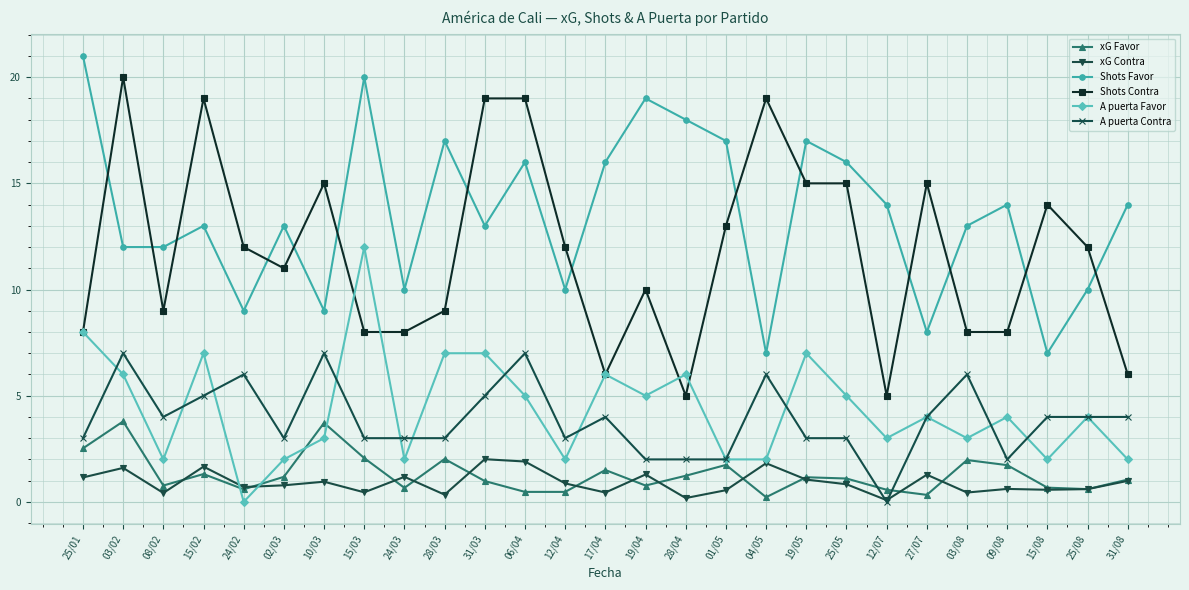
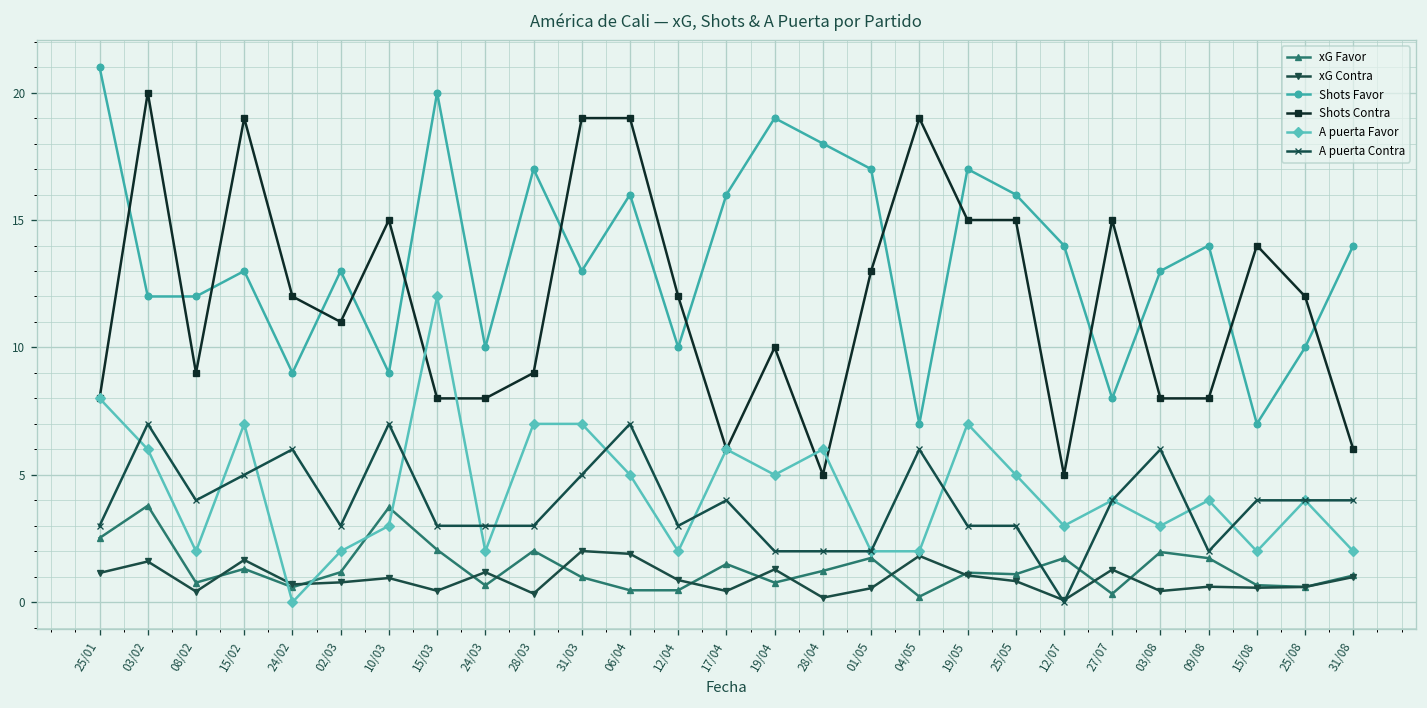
  {
    "xG Favor": {
      "25/01": 2.5,
      "03/02": 3.8,
      "08/02": 0.8,
      "15/02": 1.3,
      "02/03": 1.2,
      "10/03": 3.7,
      "15/03": 2.1,
      "24/03": 0.7,
      "28/03": 2.0,
      "31/03": 1.0,
      "06/04": 0.5,
      "12/04": 0.5,
      "17/04": 1.5,
      "19/04": 0.8,
      "28/04": 1.2,
      "01/05": 1.7,
      "04/05": 0.2,
      "25/05": 1.1,
-     "12/07": 0.6,
+     "12/07": 1.7,
      "27/07": 0.3,
      "03/08": 2.0,
      "09/08": 1.7
    }
  }
